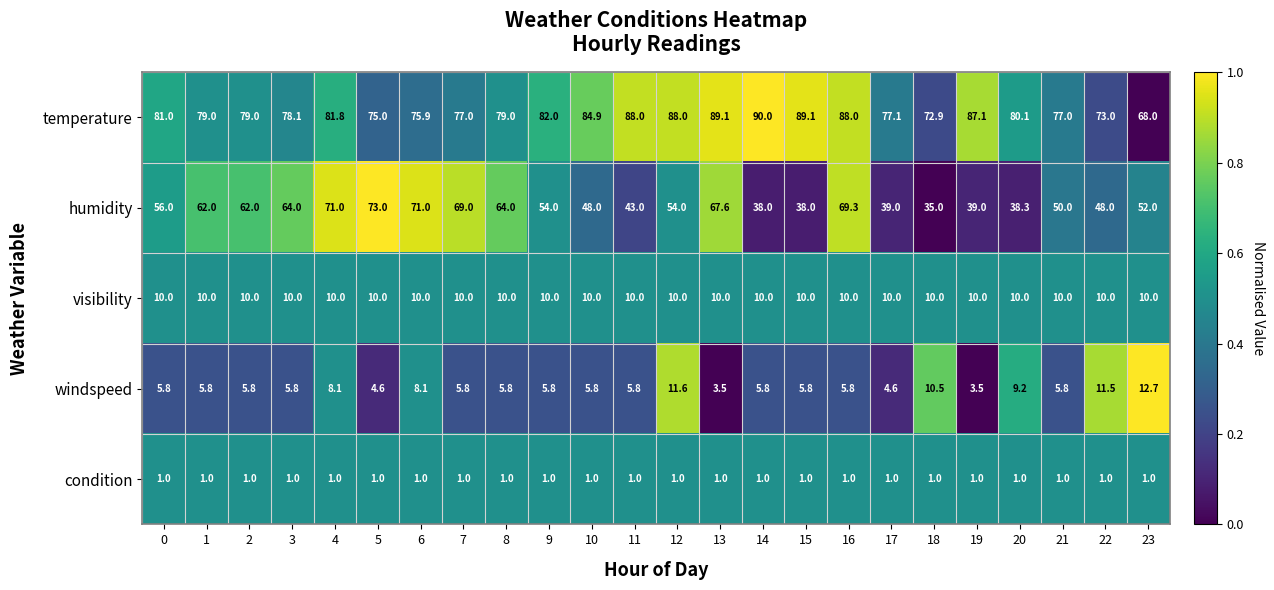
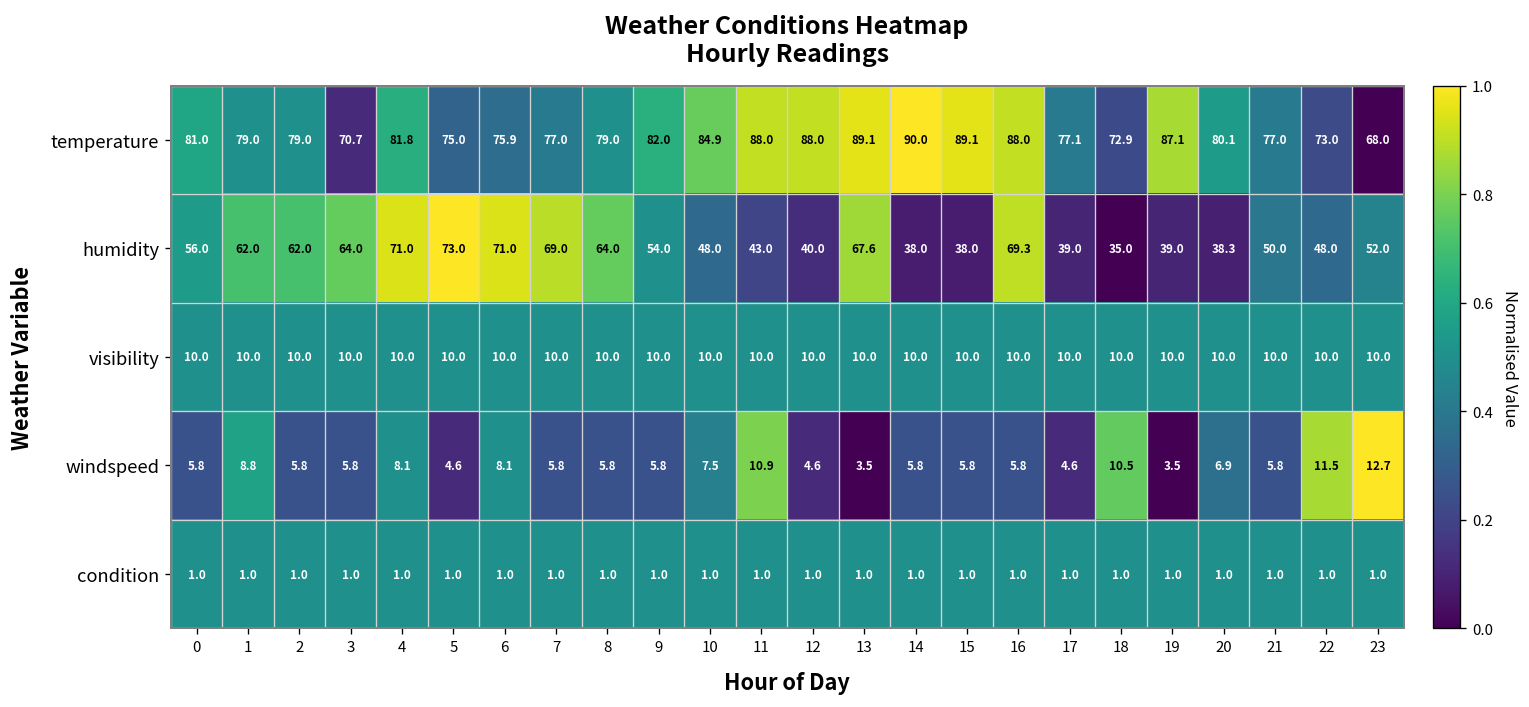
  {
    "temperature": {
      "0": 81.0,
      "1": 79.0,
      "2": 79.0,
-     "3": 78.1,
+     "3": 70.7,
      "4": 81.8,
      "5": 75.0,
      "6": 75.9,
      "7": 77.0,
      "8": 79.0,
      "9": 82.0,
      "10": 84.9,
      "11": 88.0,
      "12": 88.0,
      "13": 89.1,
      "14": 90.0,
      "15": 89.1,
      "16": 88.0,
      "17": 77.1,
      "18": 72.9,
      "19": 87.1,
      "20": 80.1,
      "21": 77.0,
      "22": 73.0,
      "23": 68.0
    },
    "humidity": {
      "0": 56.0,
      "1": 62.0,
      "2": 62.0,
      "3": 64.0,
      "4": 71.0,
      "5": 73.0,
      "6": 71.0,
      "7": 69.0,
      "8": 64.0,
      "9": 54.0,
      "10": 48.0,
      "11": 43.0,
-     "12": 54.0,
+     "12": 40.0,
      "13": 67.6,
      "14": 38.0,
      "15": 38.0,
      "16": 69.3,
      "17": 39.0,
      "18": 35.0,
      "19": 39.0,
      "20": 38.3,
      "21": 50.0,
      "22": 48.0,
      "23": 52.0
    },
    "visibility": {
      "0": 10.0,
      "1": 10.0,
      "2": 10.0,
      "3": 10.0,
      "4": 10.0,
      "5": 10.0,
      "6": 10.0,
      "7": 10.0,
      "8": 10.0,
      "9": 10.0,
      "10": 10.0,
      "11": 10.0,
      "12": 10.0,
      "13": 10.0,
      "14": 10.0,
      "15": 10.0,
      "16": 10.0,
      "17": 10.0,
      "18": 10.0,
      "19": 10.0,
      "20": 10.0,
      "21": 10.0,
      "22": 10.0,
      "23": 10.0
    },
    "windspeed": {
      "0": 5.8,
-     "1": 5.8,
+     "1": 8.8,
      "2": 5.8,
      "3": 5.8,
      "4": 8.1,
      "5": 4.6,
      "6": 8.1,
      "7": 5.8,
      "8": 5.8,
      "9": 5.8,
-     "10": 5.8,
-     "11": 5.8,
-     "12": 11.6,
+     "10": 7.5,
+     "11": 10.9,
+     "12": 4.6,
      "13": 3.5,
      "14": 5.8,
      "15": 5.8,
      "16": 5.8,
      "17": 4.6,
      "18": 10.5,
      "19": 3.5,
-     "20": 9.2,
+     "20": 6.9,
      "21": 5.8,
      "22": 11.5,
      "23": 12.7
    },
    "condition": {
      "0": 1.0,
      "1": 1.0,
      "2": 1.0,
      "3": 1.0,
      "4": 1.0,
      "5": 1.0,
      "6": 1.0,
      "7": 1.0,
      "8": 1.0,
      "9": 1.0,
      "10": 1.0,
      "11": 1.0,
      "12": 1.0,
      "13": 1.0,
      "14": 1.0,
      "15": 1.0,
      "16": 1.0,
      "17": 1.0,
      "18": 1.0,
      "19": 1.0,
      "20": 1.0,
      "21": 1.0,
      "22": 1.0,
      "23": 1.0
    }
  }
